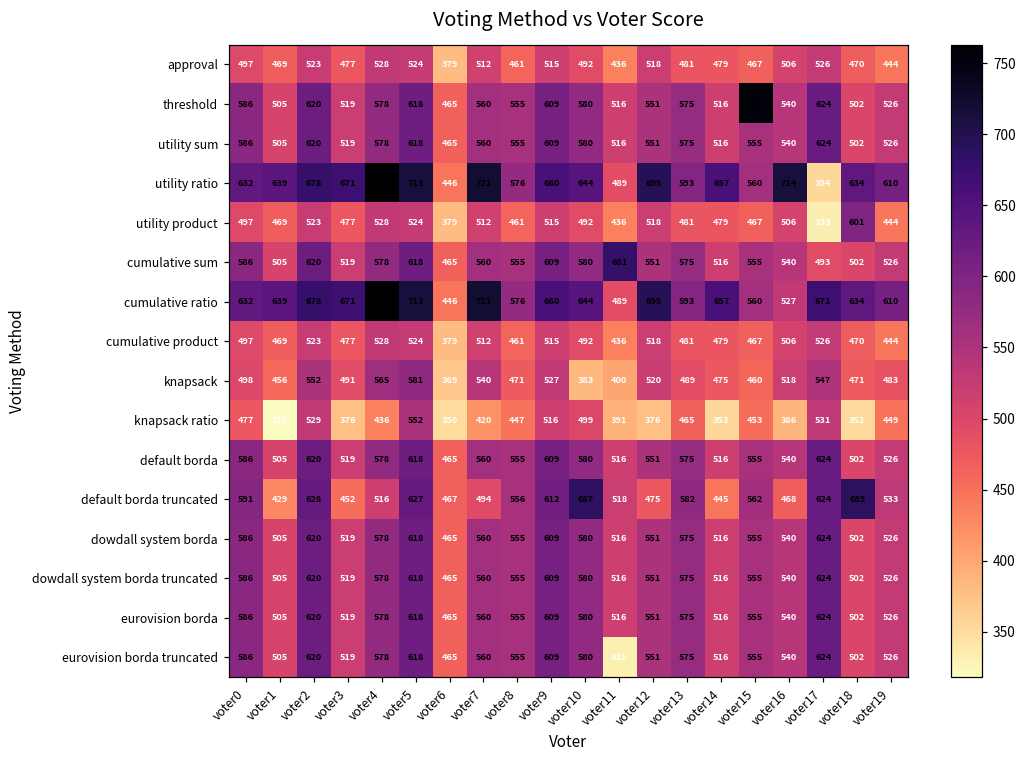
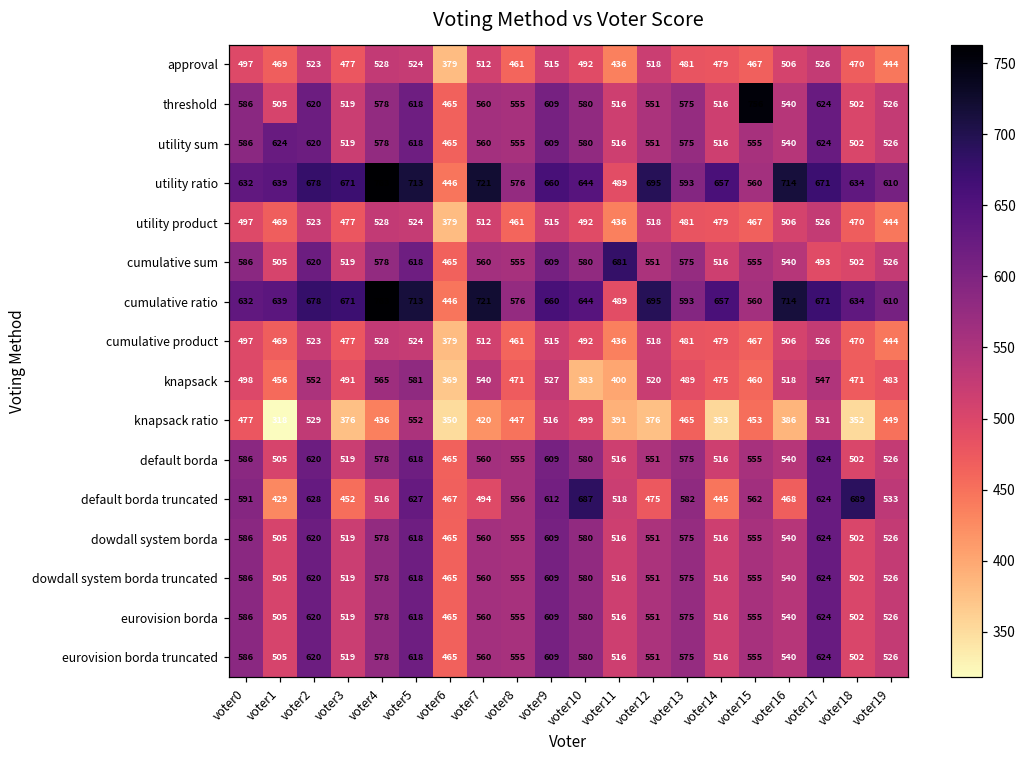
  {
    "utility sum": {
      "voter0": 586,
-     "voter1": 505,
+     "voter1": 624,
      "voter2": 620,
      "voter3": 519,
      "voter4": 578,
      "voter5": 618,
      "voter6": 465,
      "voter7": 560,
      "voter8": 555,
      "voter9": 609,
      "voter10": 580,
      "voter11": 516,
      "voter12": 551,
      "voter13": 575,
      "voter14": 516,
      "voter15": 555,
      "voter16": 540,
      "voter17": 624,
      "voter18": 502,
      "voter19": 526
    },
    "utility ratio": {
      "voter0": 632,
      "voter1": 639,
      "voter2": 678,
      "voter3": 671,
      "voter5": 713,
      "voter6": 446,
      "voter7": 721,
      "voter8": 576,
      "voter9": 660,
      "voter10": 644,
      "voter11": 489,
      "voter12": 695,
      "voter13": 593,
      "voter14": 657,
      "voter15": 560,
      "voter16": 714,
-     "voter17": 354,
+     "voter17": 671,
      "voter18": 634,
      "voter19": 610
    },
    "utility product": {
      "voter0": 497,
      "voter1": 469,
      "voter2": 523,
      "voter3": 477,
      "voter4": 528,
      "voter5": 524,
      "voter6": 379,
      "voter7": 512,
      "voter8": 461,
      "voter9": 515,
      "voter10": 492,
      "voter11": 436,
      "voter12": 518,
      "voter13": 481,
      "voter14": 479,
      "voter15": 467,
      "voter16": 506,
-     "voter17": 333,
-     "voter18": 601,
+     "voter17": 526,
+     "voter18": 470,
      "voter19": 444
    },
    "cumulative ratio": {
      "voter0": 632,
      "voter1": 639,
      "voter2": 678,
      "voter3": 671,
      "voter5": 713,
      "voter6": 446,
      "voter7": 721,
      "voter8": 576,
      "voter9": 660,
      "voter10": 644,
      "voter11": 489,
      "voter12": 695,
      "voter13": 593,
      "voter14": 657,
      "voter15": 560,
-     "voter16": 527,
+     "voter16": 714,
      "voter17": 671,
      "voter18": 634,
      "voter19": 610
    },
    "eurovision borda truncated": {
      "voter0": 586,
      "voter1": 505,
      "voter2": 620,
      "voter3": 519,
      "voter4": 578,
      "voter5": 618,
      "voter6": 465,
      "voter7": 560,
      "voter8": 555,
      "voter9": 609,
      "voter10": 580,
-     "voter11": 331,
+     "voter11": 516,
      "voter12": 551,
      "voter13": 575,
      "voter14": 516,
      "voter15": 555,
      "voter16": 540,
      "voter17": 624,
      "voter18": 502,
      "voter19": 526
    }
  }
